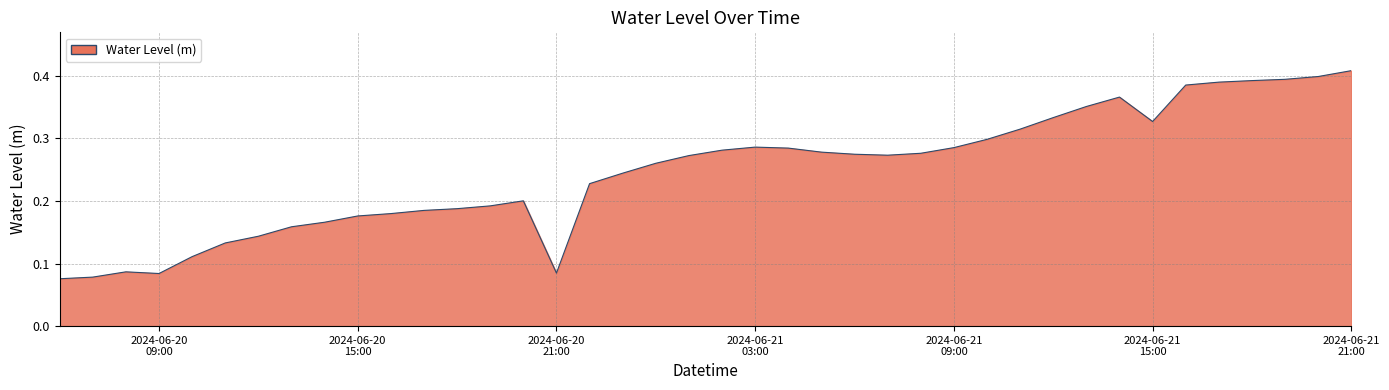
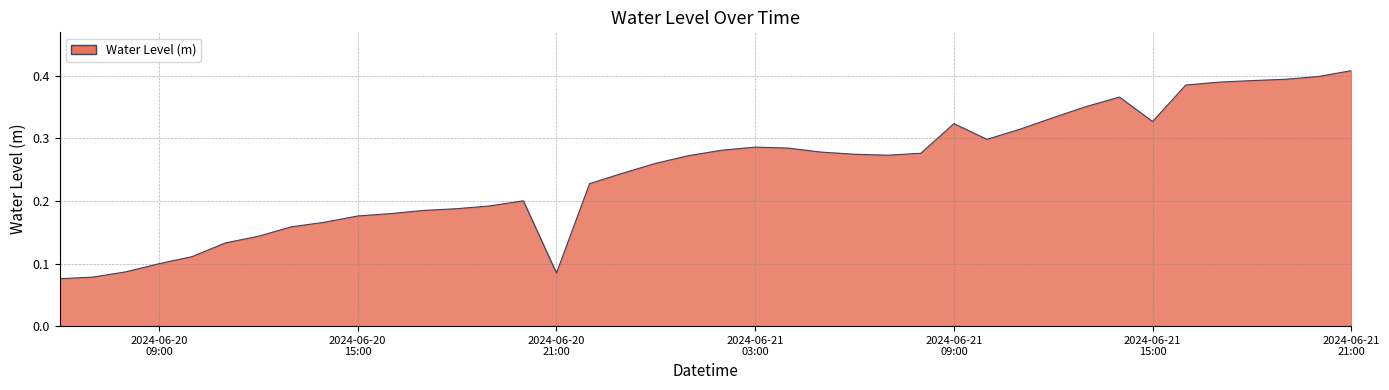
  {
-   "2024-06-20 09:00": 0.08,
+   "2024-06-20 09:00": 0.10,
    "2024-06-20 15:00": 0.18,
    "2024-06-20 21:00": 0.08,
    "2024-06-21 03:00": 0.29,
-   "2024-06-21 09:00": 0.29,
+   "2024-06-21 09:00": 0.32,
    "2024-06-21 15:00": 0.33,
    "2024-06-21 21:00": 0.41
  }
